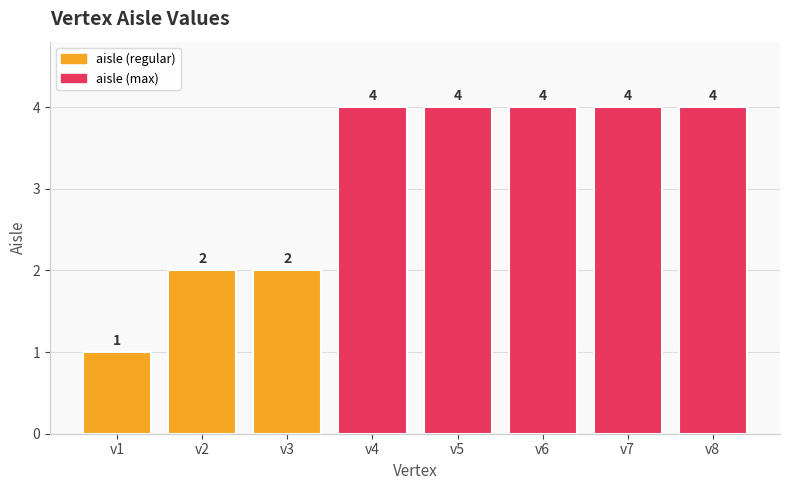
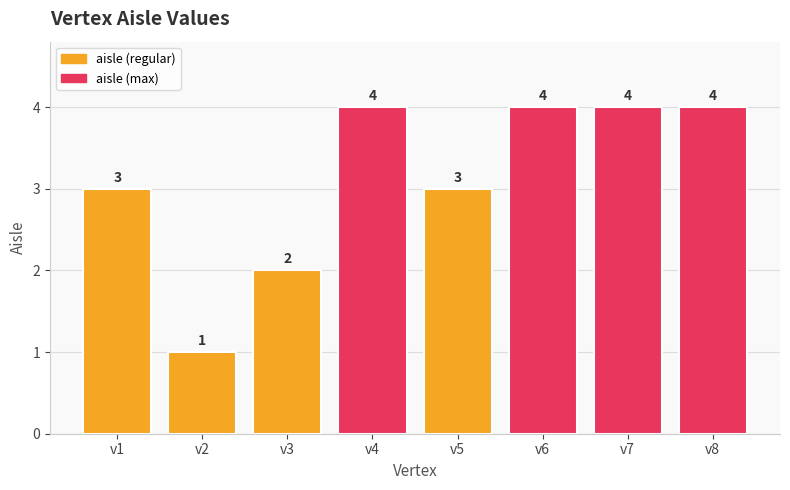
  {
-   "v1": 1,
-   "v2": 2,
+   "v1": 3,
+   "v2": 1,
    "v3": 2,
    "v4": 4,
-   "v5": 4,
+   "v5": 3,
    "v6": 4,
    "v7": 4,
    "v8": 4
  }
